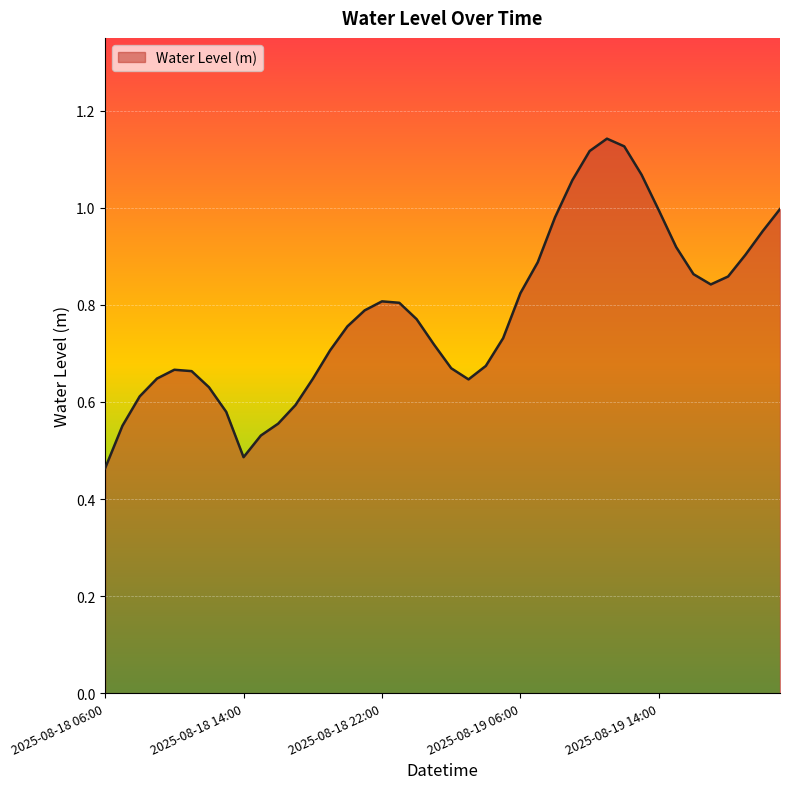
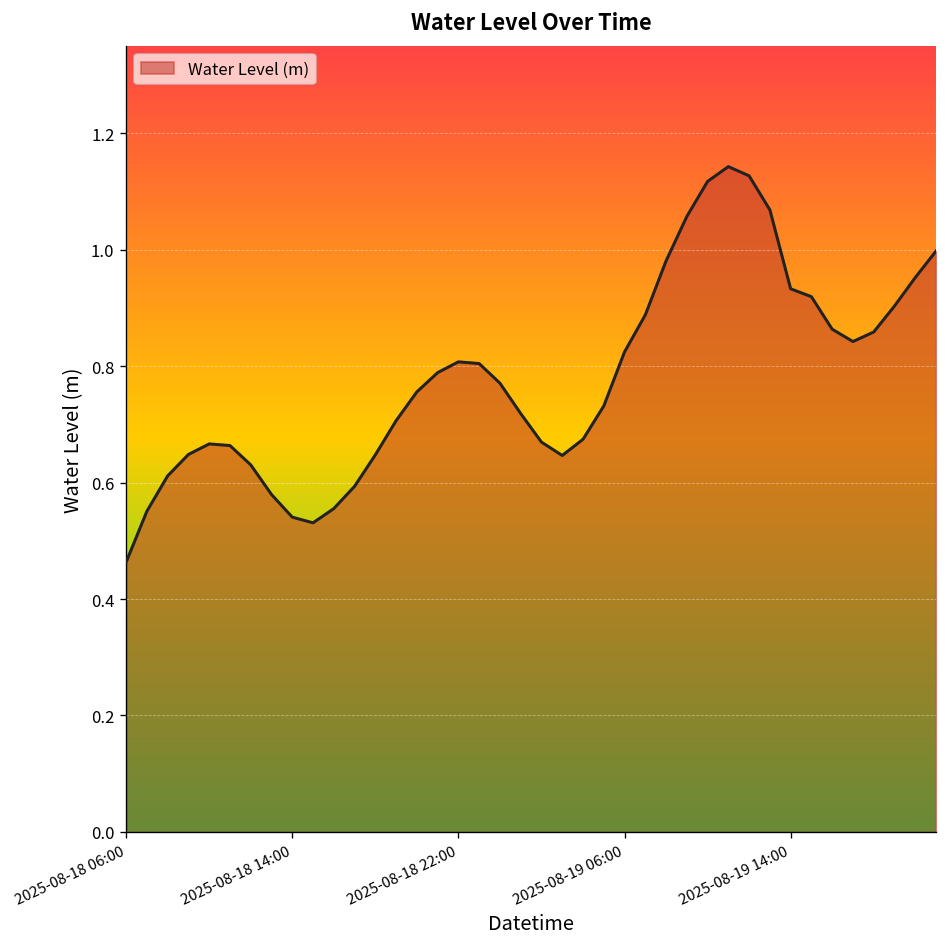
  {
    "2025-08-18 06:00": 0.46,
-   "2025-08-18 14:00": 0.49,
+   "2025-08-18 14:00": 0.54,
    "2025-08-18 22:00": 0.81,
    "2025-08-19 06:00": 0.82,
-   "2025-08-19 14:00": 0.99
+   "2025-08-19 14:00": 0.93
  }
